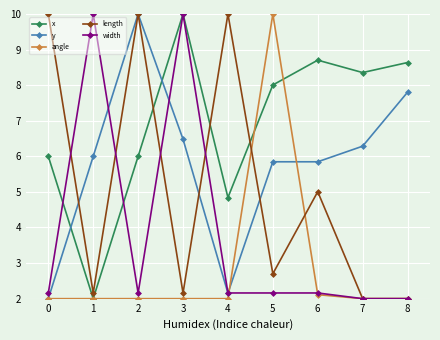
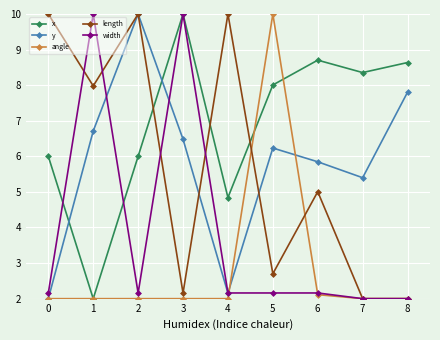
  {
    "x": {
      "0": 6.0,
      "2": 6.0,
      "4": 4.8,
      "5": 8.0,
      "6": 8.7,
      "7": 8.4,
      "8": 8.6
    },
    "y": {
-     "1": 6.0,
+     "1": 6.7,
      "3": 6.5,
-     "5": 5.8,
+     "5": 6.2,
      "6": 5.8,
-     "7": 6.3,
+     "7": 5.4,
      "8": 7.8
    },
    "angle": {
      "2": 2.0,
      "3": 2.0,
      "4": 2.0,
      "5": 10.0
    },
    "length": {
      "0": 10.0,
-     "1": 2.2,
+     "1": 8.0,
      "3": 2.2,
      "4": 10.0,
      "5": 2.7,
      "6": 5.0
    },
    "width": {
      "0": 2.2,
      "1": 10.0,
      "2": 2.2,
      "5": 2.2
    }
  }
